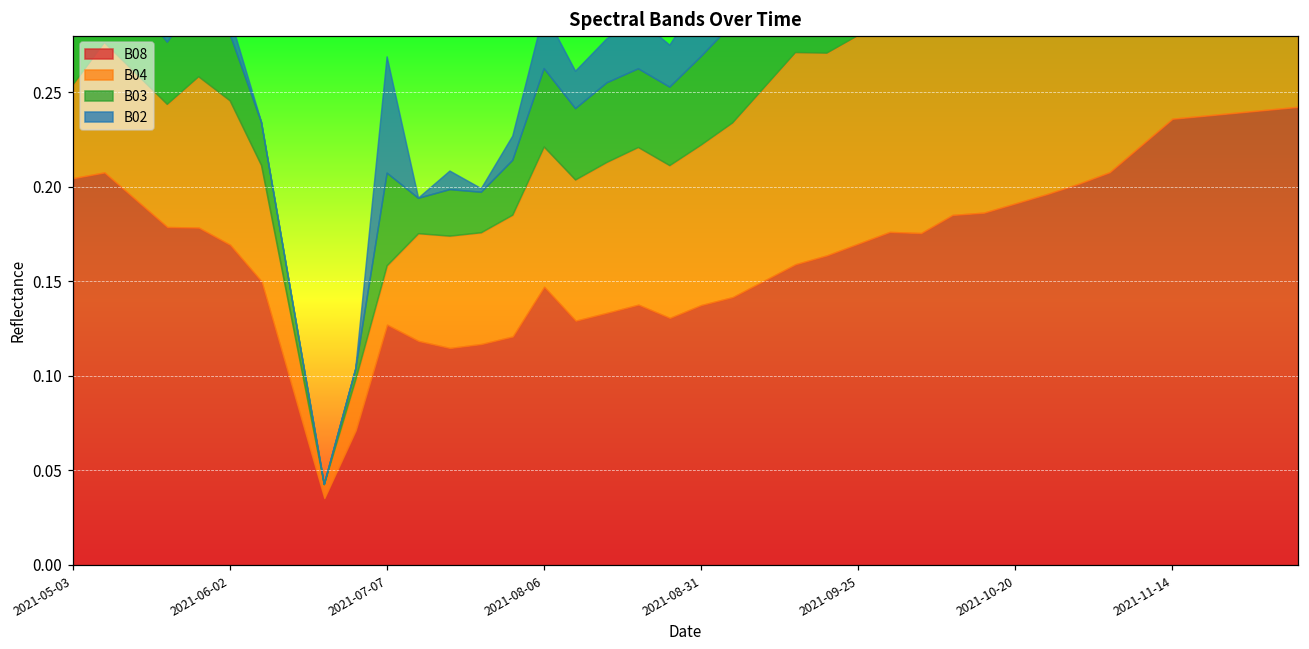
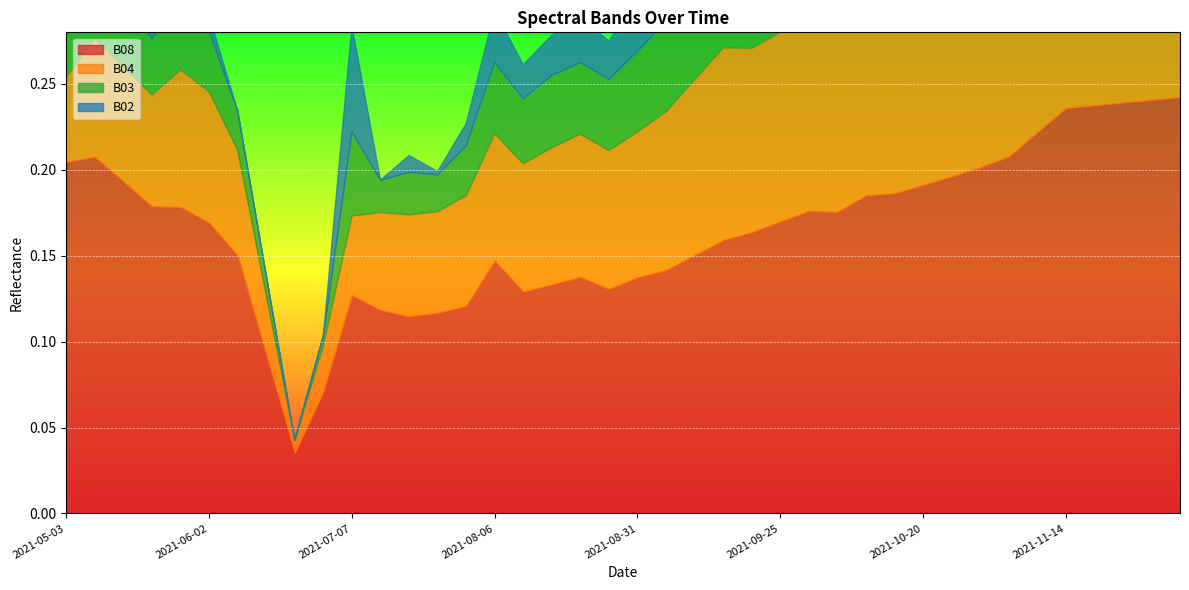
  {
    "B08": {
      "2021-05-03": 0.205,
      "2021-06-02": 0.169,
      "2021-07-07": 0.127,
      "2021-08-06": 0.147,
      "2021-08-31": 0.137,
      "2021-09-25": 0.170,
      "2021-10-20": 0.191,
      "2021-11-14": 0.236
    },
    "B04": {
      "2021-05-03": 0.049,
      "2021-06-02": 0.076,
-     "2021-07-07": 0.031,
+     "2021-07-07": 0.046,
      "2021-08-06": 0.074,
      "2021-08-31": 0.085,
      "2021-09-25": 0.110
    },
    "B03": {
      "2021-06-02": 0.035,
      "2021-07-07": 0.049,
      "2021-08-06": 0.041,
      "2021-08-31": 0.047
    }
  }
